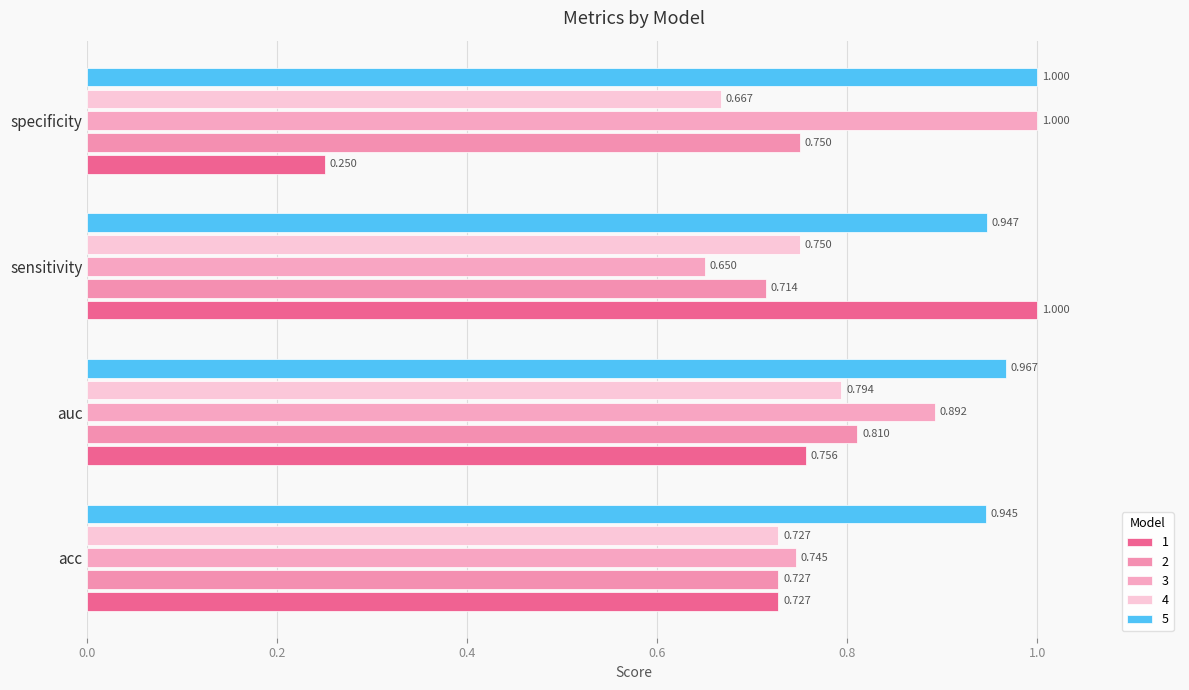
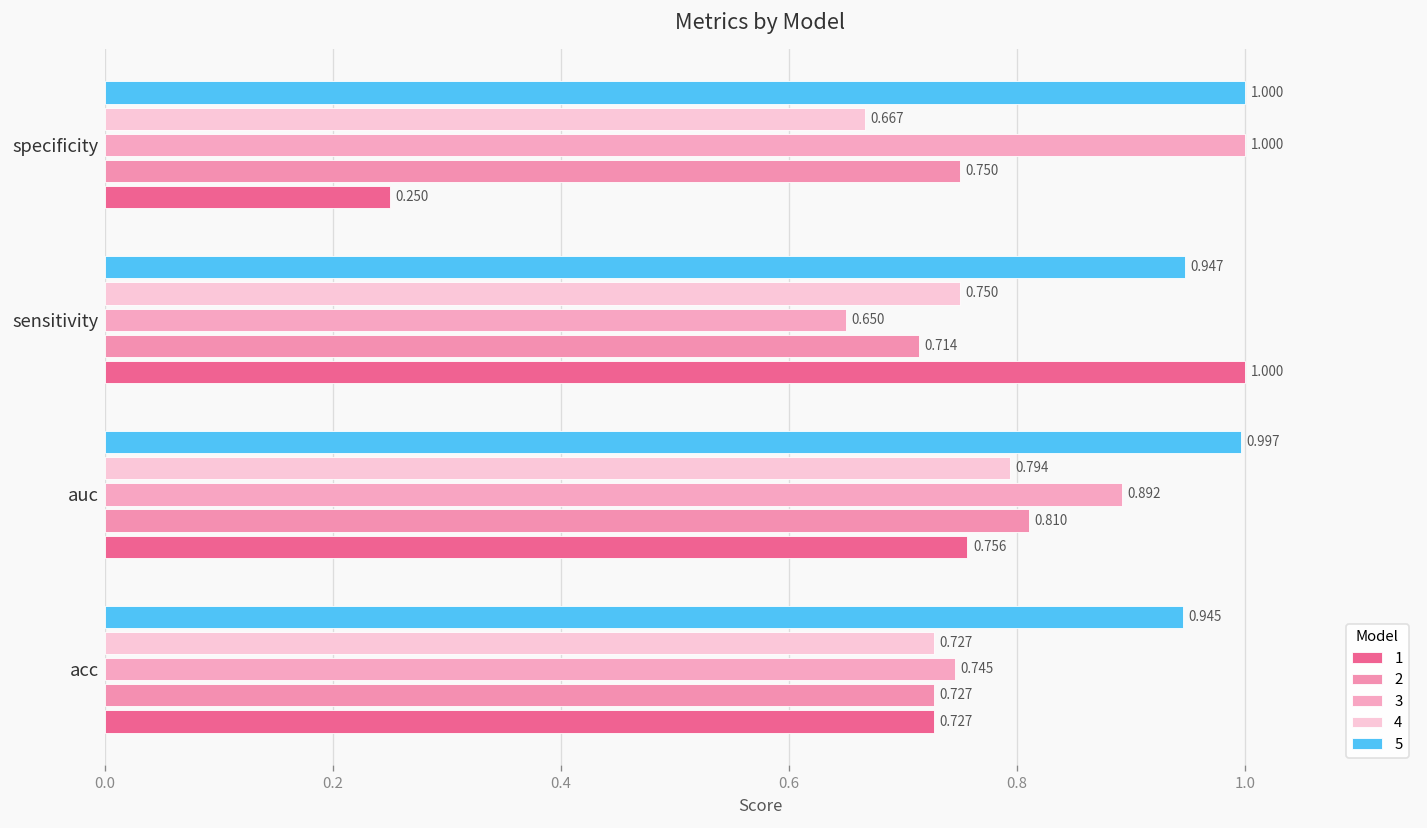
  {
    "5": {
      "specificity": 1.000,
      "sensitivity": 0.947,
-     "auc": 0.967,
+     "auc": 0.997,
      "acc": 0.945
    }
  }
